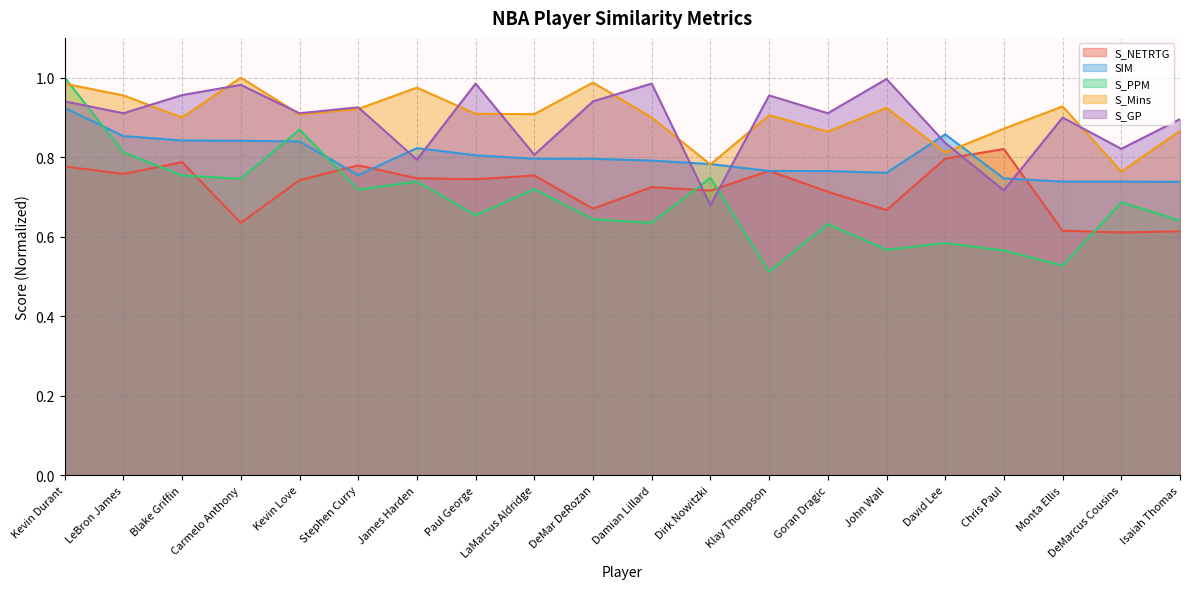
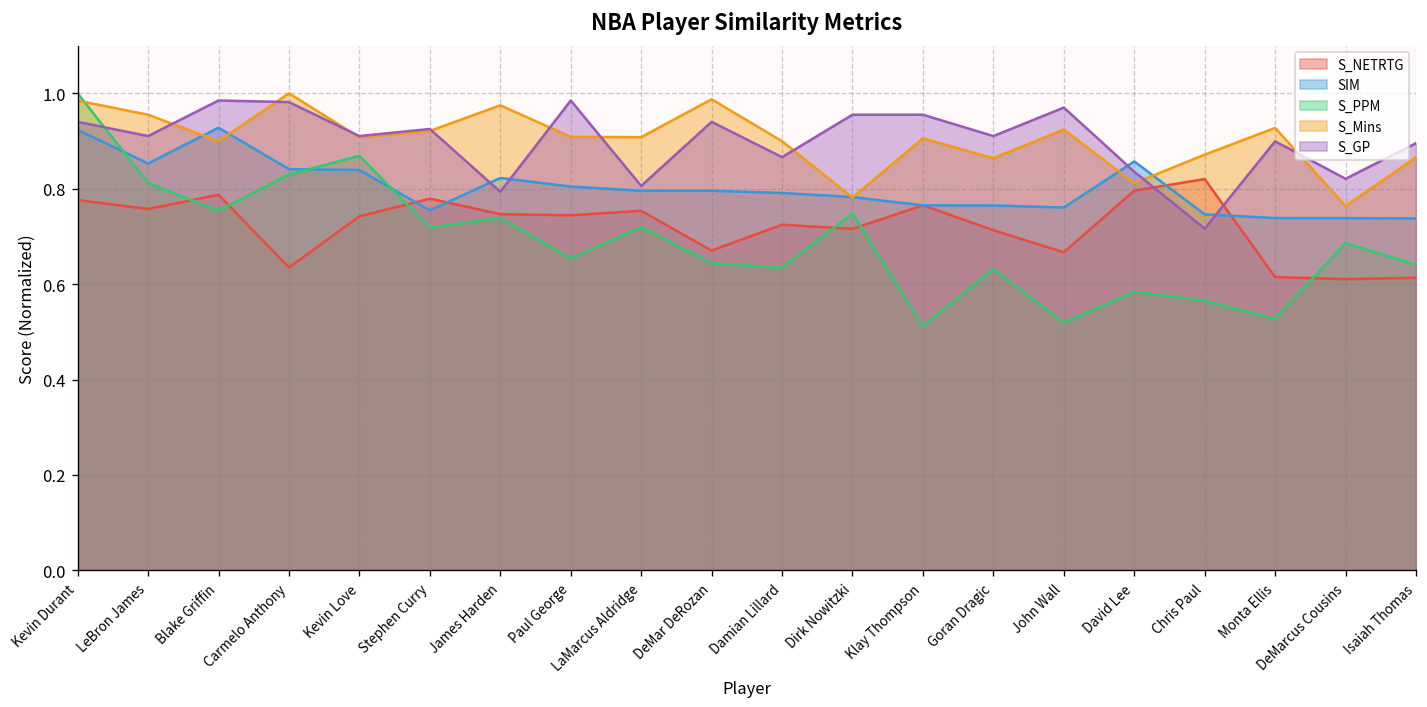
  {
    "SIM": {
      "Kevin Durant": 0.92,
      "LeBron James": 0.85,
-     "Blake Griffin": 0.84,
+     "Blake Griffin": 0.93,
      "Carmelo Anthony": 0.84,
      "Kevin Love": 0.84,
      "Stephen Curry": 0.75,
      "James Harden": 0.82,
      "Paul George": 0.80,
      "LaMarcus Aldridge": 0.80,
      "DeMar DeRozan": 0.80,
      "Damian Lillard": 0.79,
      "Goran Dragic": 0.76,
      "John Wall": 0.76,
      "David Lee": 0.86,
      "Chris Paul": 0.75,
      "Monta Ellis": 0.74,
      "DeMarcus Cousins": 0.74,
      "Isaiah Thomas": 0.74
    },
    "S_PPM": {
      "Kevin Durant": 1.00,
      "LeBron James": 0.81,
      "Blake Griffin": 0.75,
-     "Carmelo Anthony": 0.75,
+     "Carmelo Anthony": 0.83,
      "Kevin Love": 0.87,
      "Stephen Curry": 0.72,
      "James Harden": 0.74,
      "Paul George": 0.65,
      "LaMarcus Aldridge": 0.72,
      "DeMar DeRozan": 0.64,
      "Damian Lillard": 0.63,
      "Dirk Nowitzki": 0.75,
      "Klay Thompson": 0.51,
      "Goran Dragic": 0.63,
-     "John Wall": 0.57,
+     "John Wall": 0.52,
      "David Lee": 0.58,
      "Chris Paul": 0.56,
      "Monta Ellis": 0.53,
      "DeMarcus Cousins": 0.69,
      "Isaiah Thomas": 0.64
    },
    "S_GP": {
      "Kevin Durant": 0.94,
      "LeBron James": 0.91,
-     "Blake Griffin": 0.96,
+     "Blake Griffin": 0.99,
      "Carmelo Anthony": 0.98,
      "James Harden": 0.79,
      "Paul George": 0.99,
      "LaMarcus Aldridge": 0.81,
      "DeMar DeRozan": 0.94,
-     "Damian Lillard": 0.99,
-     "Dirk Nowitzki": 0.68,
+     "Damian Lillard": 0.87,
+     "Dirk Nowitzki": 0.96,
      "Klay Thompson": 0.96,
      "Goran Dragic": 0.91,
-     "John Wall": 1.00,
+     "John Wall": 0.97,
      "David Lee": 0.84,
      "Chris Paul": 0.72,
      "Monta Ellis": 0.90,
      "DeMarcus Cousins": 0.82,
      "Isaiah Thomas": 0.90
    }
  }
